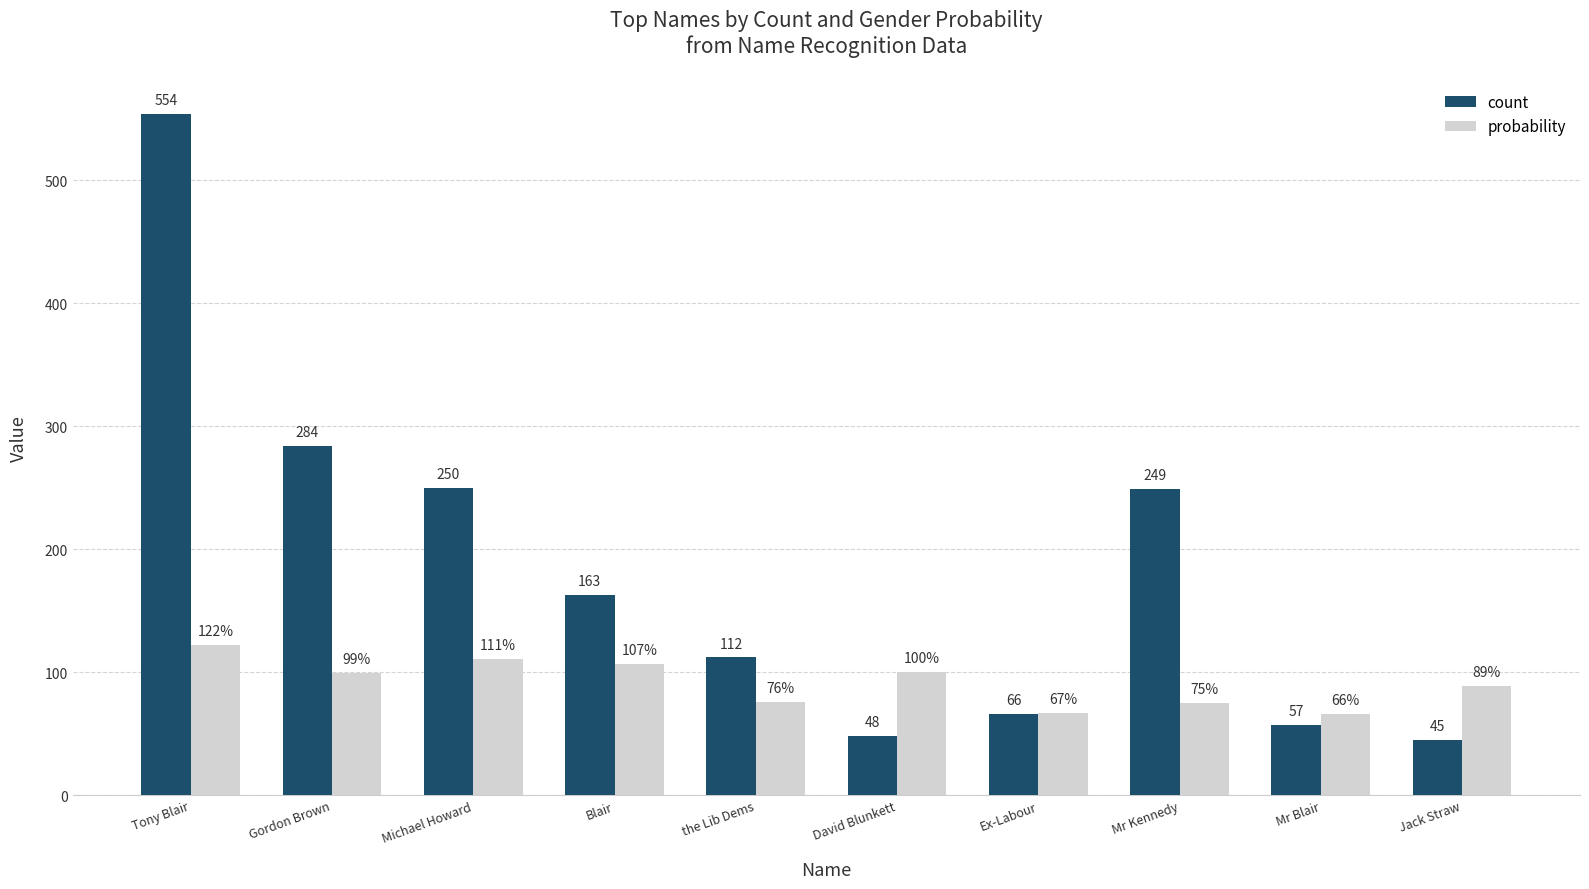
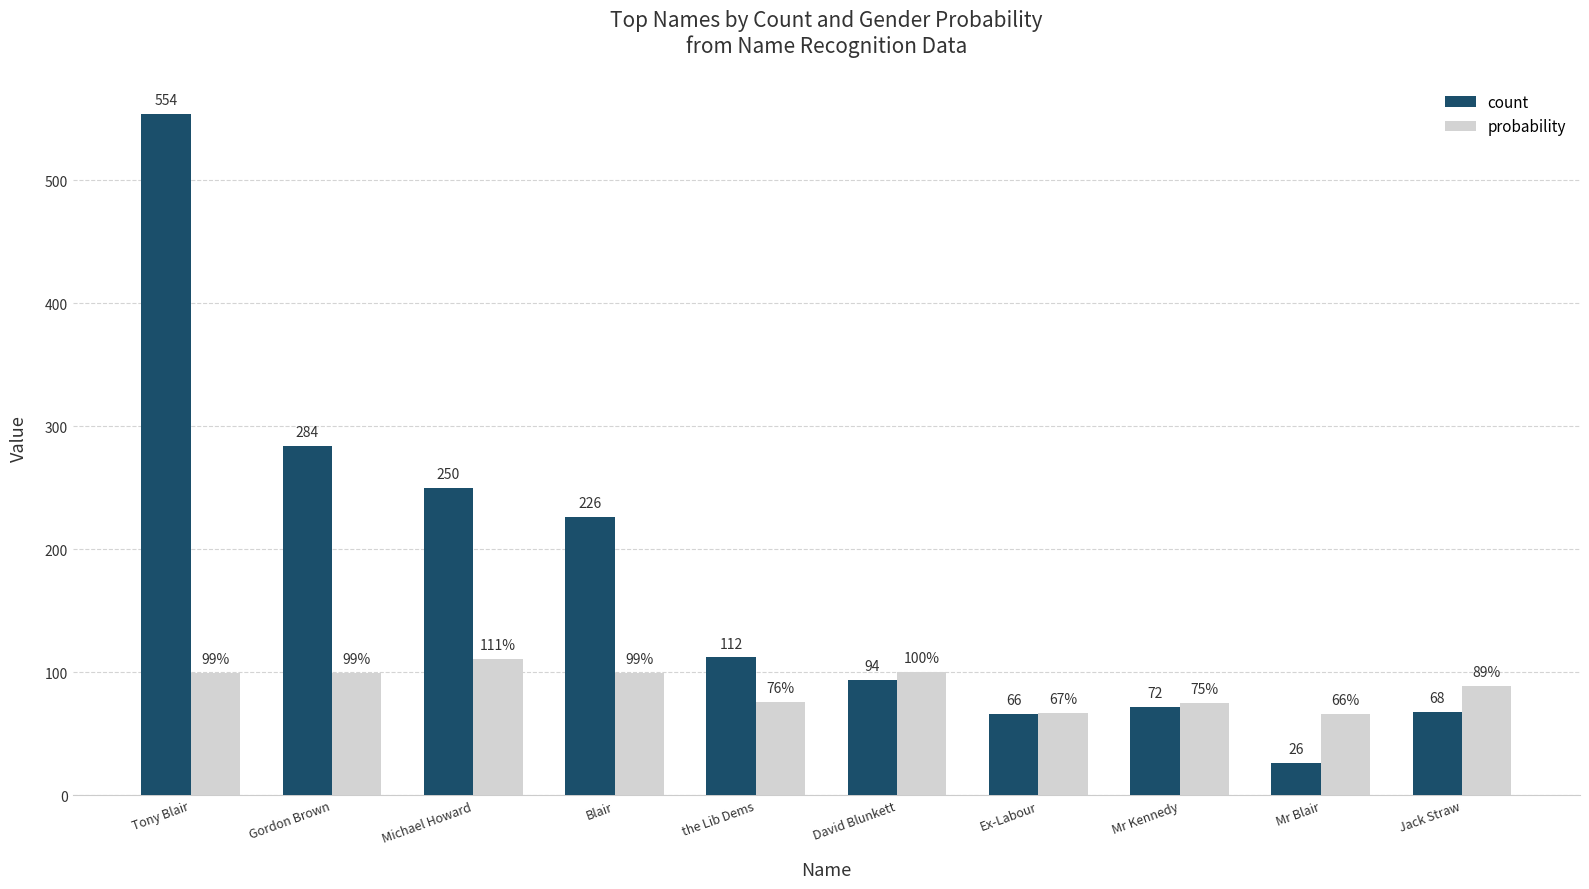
  {
    "count": {
      "Tony Blair": "554",
      "Gordon Brown": "284",
      "Michael Howard": "250",
-     "Blair": "163",
+     "Blair": "226",
      "the Lib Dems": "112",
-     "David Blunkett": "48",
+     "David Blunkett": "94",
      "Ex-Labour": "66",
-     "Mr Kennedy": "249",
-     "Mr Blair": "57",
-     "Jack Straw": "45"
+     "Mr Kennedy": "72",
+     "Mr Blair": "26",
+     "Jack Straw": "68"
    },
    "probability": {
-     "Tony Blair": "122%",
+     "Tony Blair": "99%",
      "Gordon Brown": "99%",
      "Michael Howard": "111%",
-     "Blair": "107%",
+     "Blair": "99%",
      "the Lib Dems": "76%",
      "David Blunkett": "100%",
      "Ex-Labour": "67%",
      "Mr Kennedy": "75%",
      "Mr Blair": "66%",
      "Jack Straw": "89%"
    }
  }
